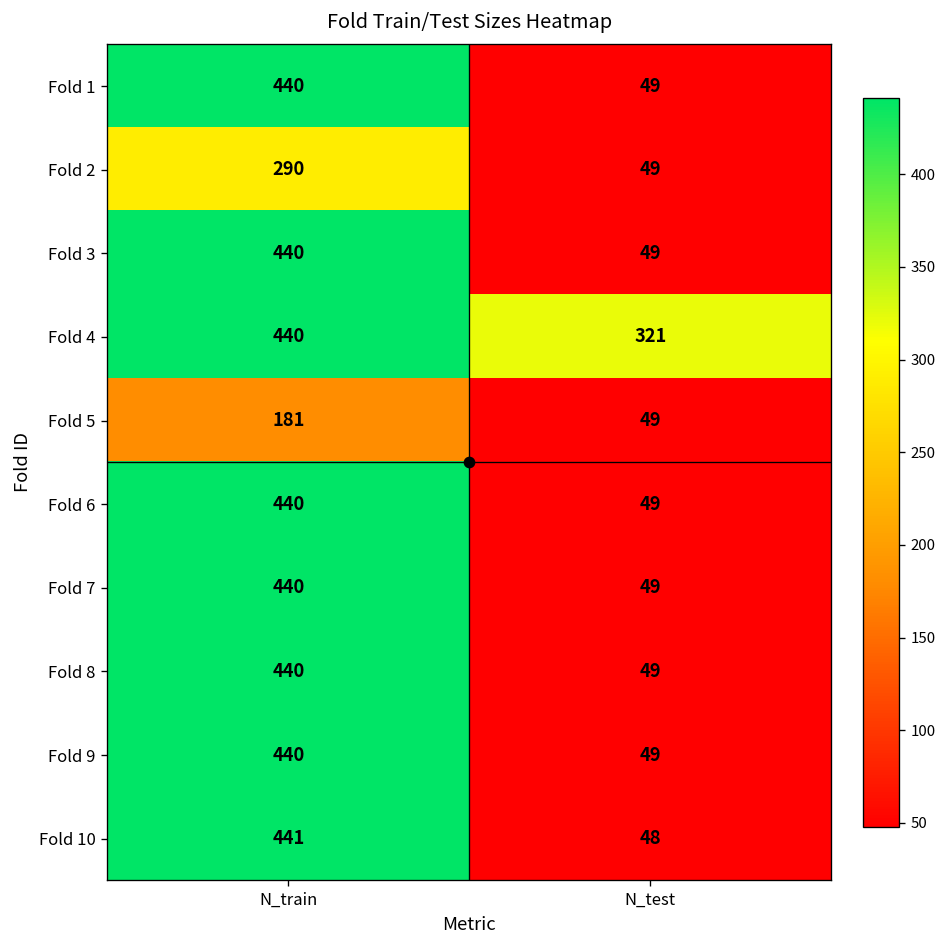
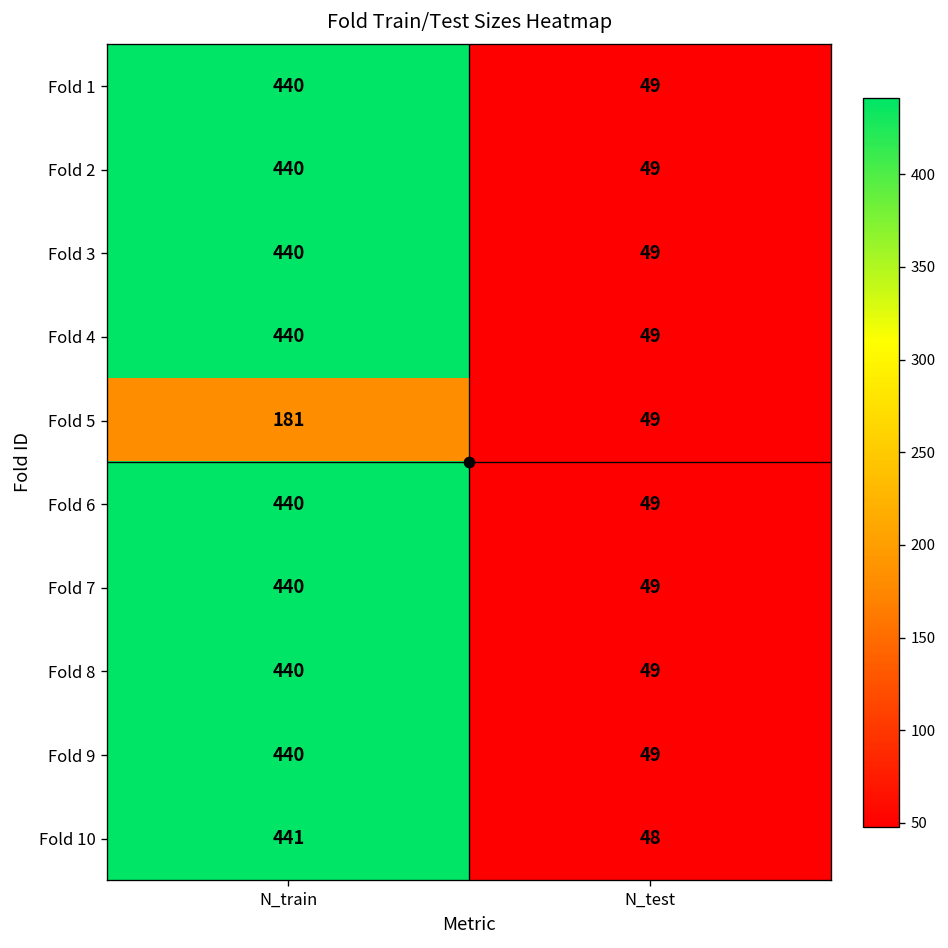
  {
    "Fold 1": {
      "N_train": 440,
      "N_test": 49
    },
    "Fold 2": {
-     "N_train": 290,
+     "N_train": 440,
      "N_test": 49
    },
    "Fold 3": {
      "N_train": 440,
      "N_test": 49
    },
    "Fold 4": {
      "N_train": 440,
-     "N_test": 321
+     "N_test": 49
    },
    "Fold 5": {
      "N_train": 181,
      "N_test": 49
    },
    "Fold 6": {
      "N_train": 440,
      "N_test": 49
    },
    "Fold 7": {
      "N_train": 440,
      "N_test": 49
    },
    "Fold 8": {
      "N_train": 440,
      "N_test": 49
    },
    "Fold 9": {
      "N_train": 440,
      "N_test": 49
    },
    "Fold 10": {
      "N_train": 441,
      "N_test": 48
    }
  }
